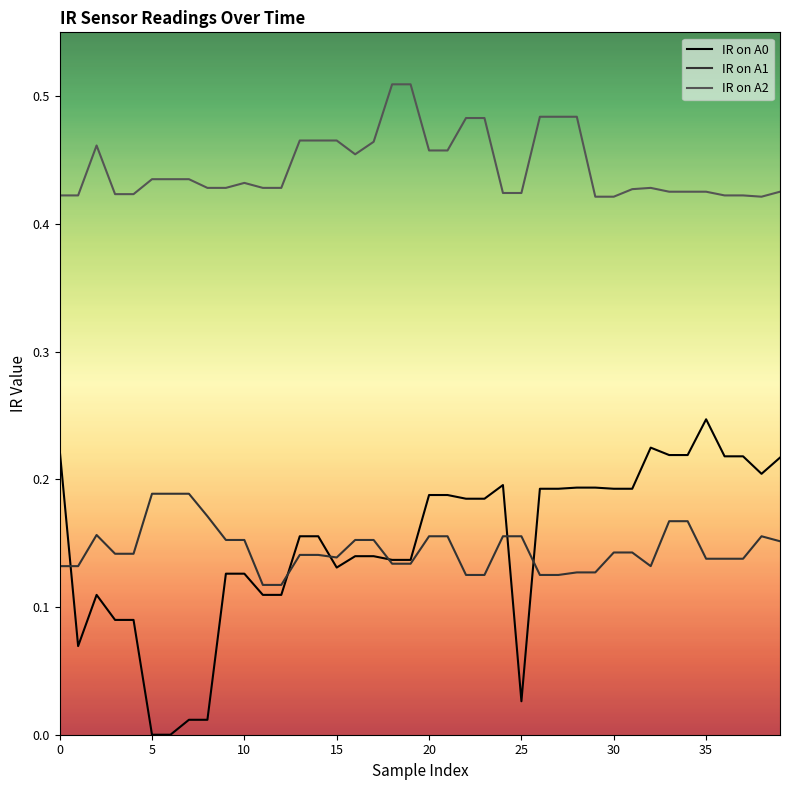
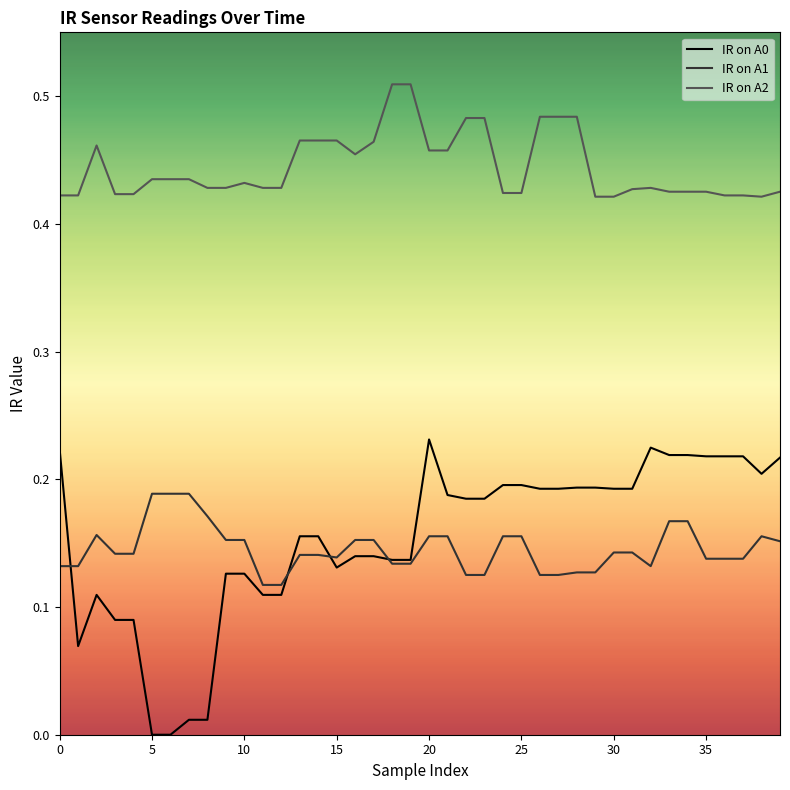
  {
    "IR on A0": {
      "0": 0.223,
      "5": 0.000,
      "10": 0.126,
      "15": 0.131,
-     "20": 0.188,
-     "25": 0.026,
+     "20": 0.231,
+     "25": 0.196,
      "30": 0.193,
-     "35": 0.247
+     "35": 0.218
    }
  }
